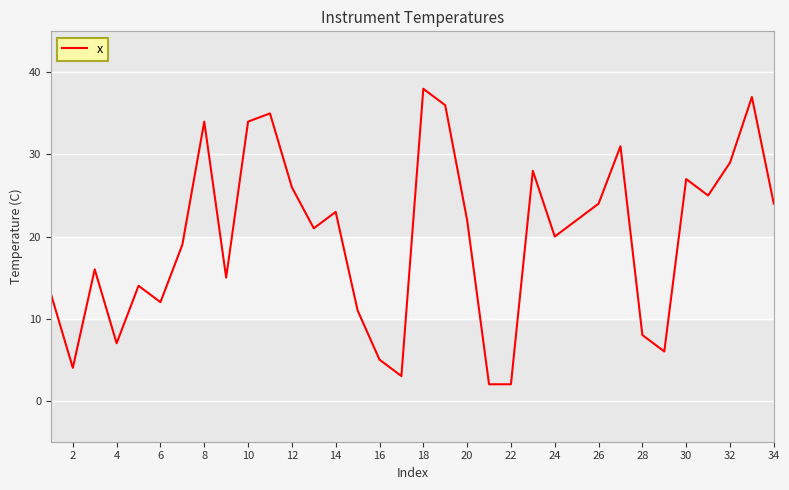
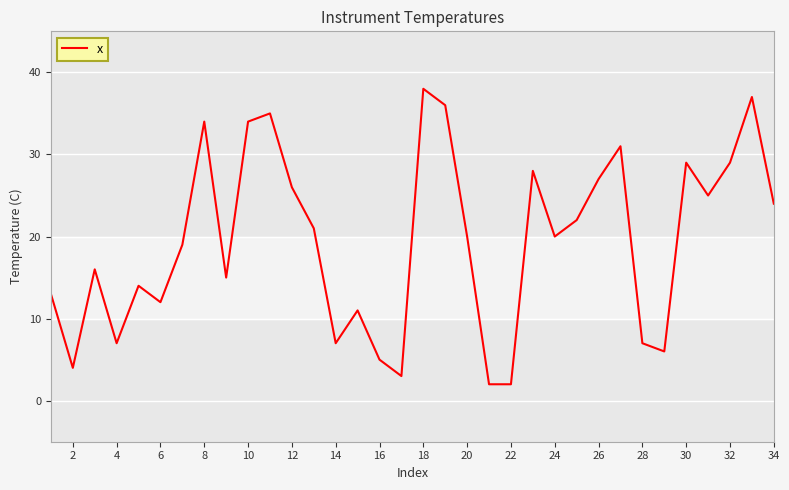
  {
    "2": 4,
    "4": 7,
    "6": 12,
    "8": 34,
    "10": 34,
    "12": 26,
-   "14": 23,
+   "14": 7,
    "16": 5,
    "18": 38,
-   "20": 22,
+   "20": 20,
    "22": 2,
    "24": 20,
-   "26": 24,
-   "28": 8,
-   "30": 27,
+   "26": 27,
+   "28": 7,
+   "30": 29,
    "32": 29,
    "34": 24
  }
